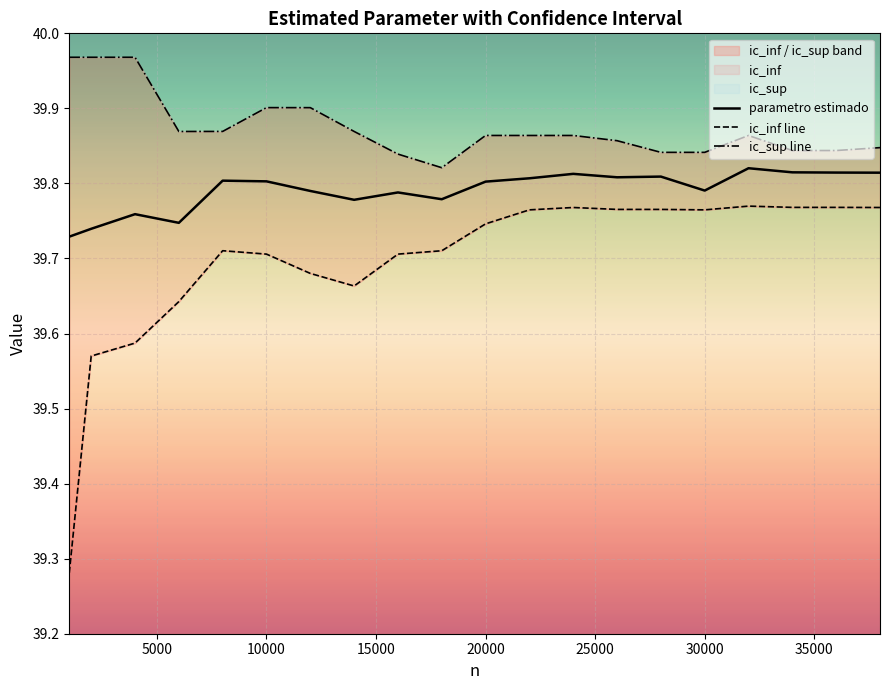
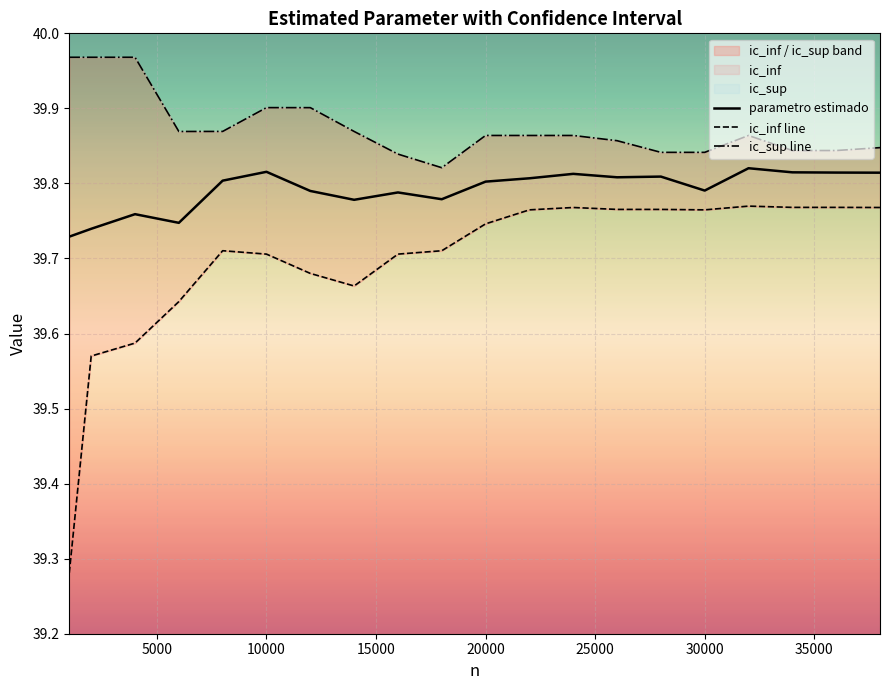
  {
    "parametro estimado": {
-     "10000": 39.80,
+     "10000": 39.82,
      "20000": 39.80,
      "30000": 39.79
    }
  }
